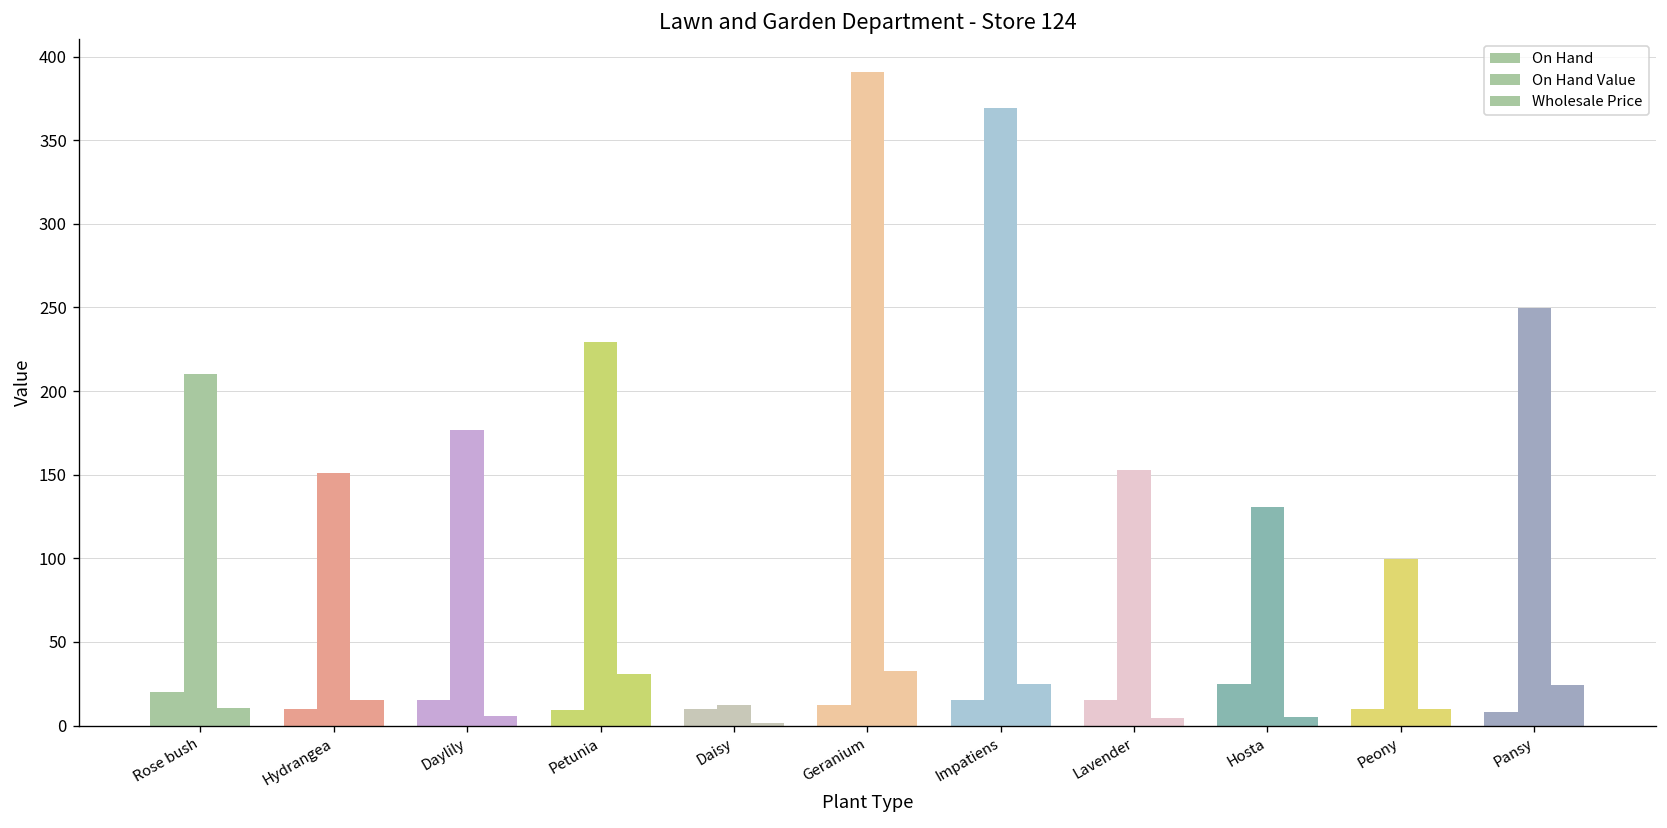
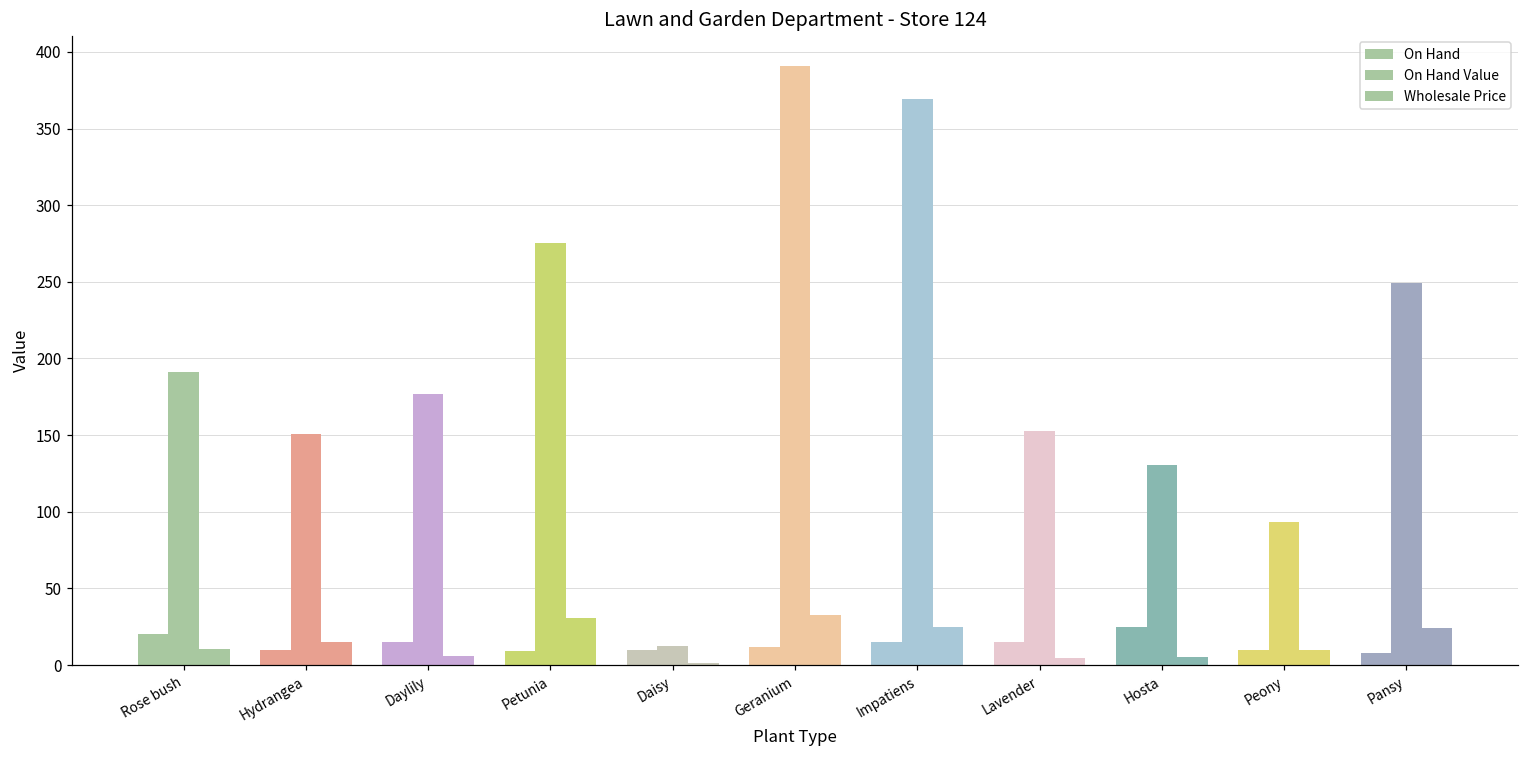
  {
-   "Rose bush": 210,
+   "Rose bush": 191,
    "Hydrangea": 151,
    "Daylily": 177,
-   "Petunia": 229,
+   "Petunia": 275,
    "Daisy": 12,
    "Geranium": 391,
    "Impatiens": 369,
    "Lavender": 153,
    "Hosta": 131,
-   "Peony": 100,
+   "Peony": 93,
    "Pansy": 249
  }
